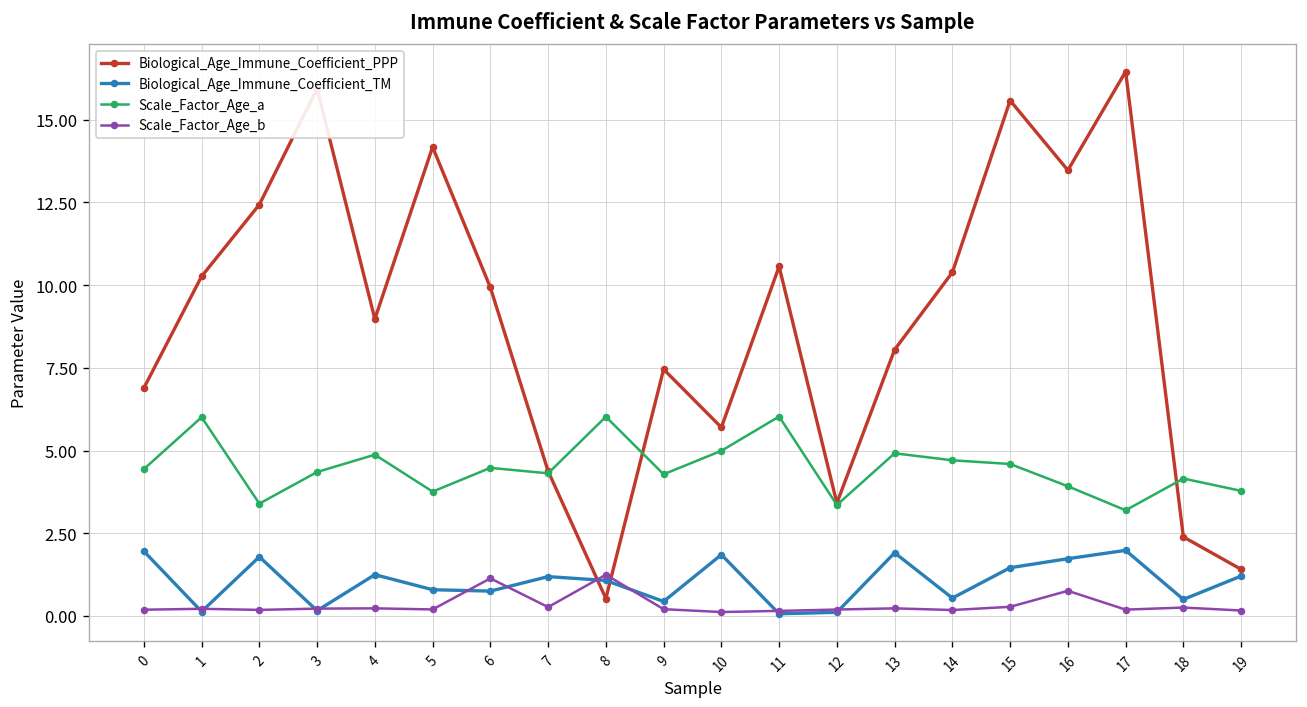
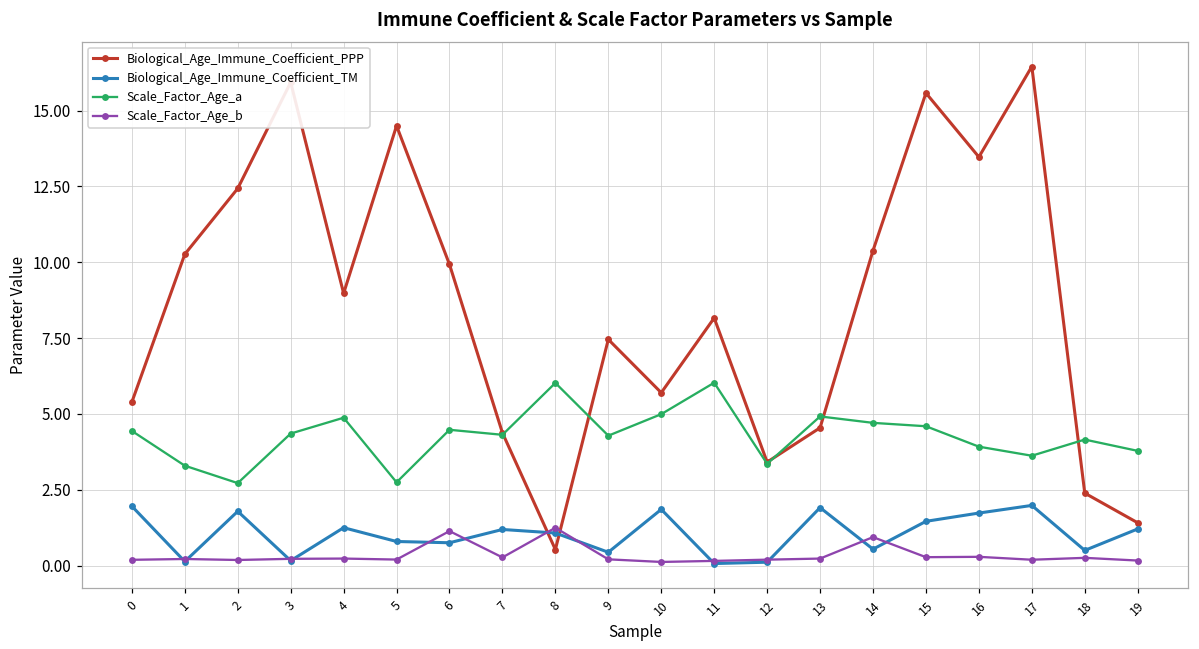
  {
    "Biological_Age_Immune_Coefficient_PPP": {
-     "0": 6.9,
+     "0": 5.4,
      "1": 10.3,
      "2": 12.4,
      "4": 9.0,
-     "5": 14.2,
+     "5": 14.5,
      "6": 9.9,
      "8": 0.5,
      "9": 7.5,
      "10": 5.7,
-     "11": 10.6,
-     "13": 8.0,
+     "11": 8.2,
+     "13": 4.5,
      "14": 10.4,
      "15": 15.6,
      "16": 13.5,
      "17": 16.5,
      "18": 2.4,
      "19": 1.4
    },
    "Biological_Age_Immune_Coefficient_TM": {
      "0": 2.0,
      "2": 1.8,
      "4": 1.2,
      "5": 0.8,
      "6": 0.8,
      "7": 1.2,
      "8": 1.1,
      "9": 0.4,
      "10": 1.9,
      "13": 1.9,
      "14": 0.5,
      "15": 1.5,
      "16": 1.7,
      "17": 2.0,
      "18": 0.5,
      "19": 1.2
    },
    "Scale_Factor_Age_a": {
      "0": 4.4,
-     "1": 6.0,
-     "2": 3.4,
+     "1": 3.3,
+     "2": 2.7,
      "3": 4.4,
      "4": 4.9,
-     "5": 3.8,
+     "5": 2.7,
      "6": 4.5,
      "8": 6.0,
      "9": 4.3,
      "10": 5.0,
      "11": 6.0,
      "13": 4.9,
      "14": 4.7,
      "15": 4.6,
      "16": 3.9,
-     "17": 3.2,
+     "17": 3.6,
      "18": 4.2,
      "19": 3.8
    },
    "Scale_Factor_Age_b": {
      "0": 0.2,
      "2": 0.2,
      "4": 0.2,
      "5": 0.2,
      "6": 1.1,
      "7": 0.3,
      "8": 1.2,
      "9": 0.2,
      "10": 0.1,
      "13": 0.2,
-     "14": 0.2,
+     "14": 0.9,
      "15": 0.3,
-     "16": 0.8,
+     "16": 0.3,
      "17": 0.2,
      "18": 0.3,
      "19": 0.2
    }
  }
